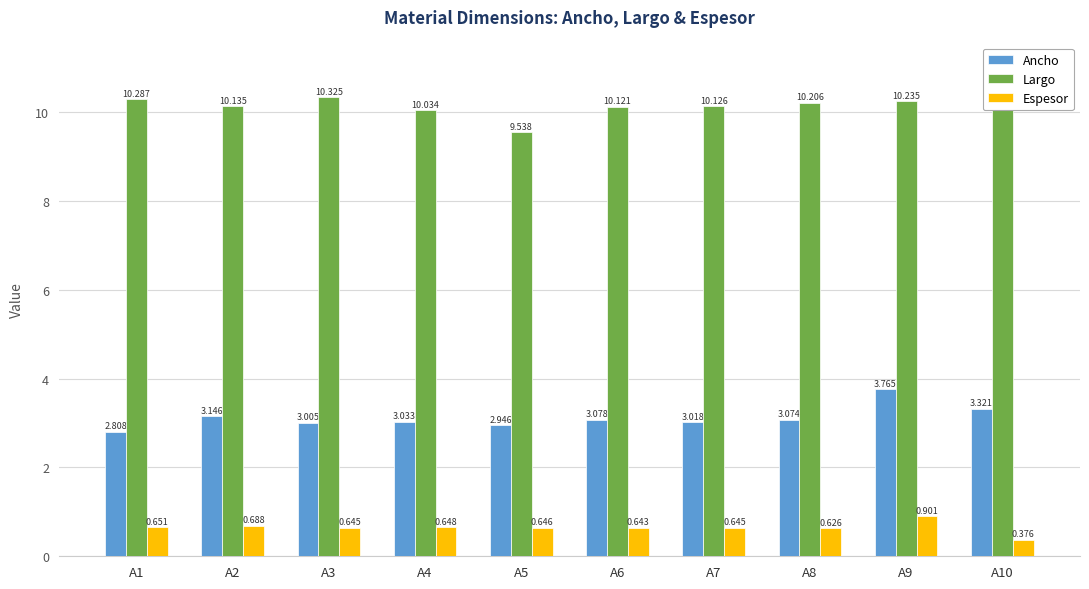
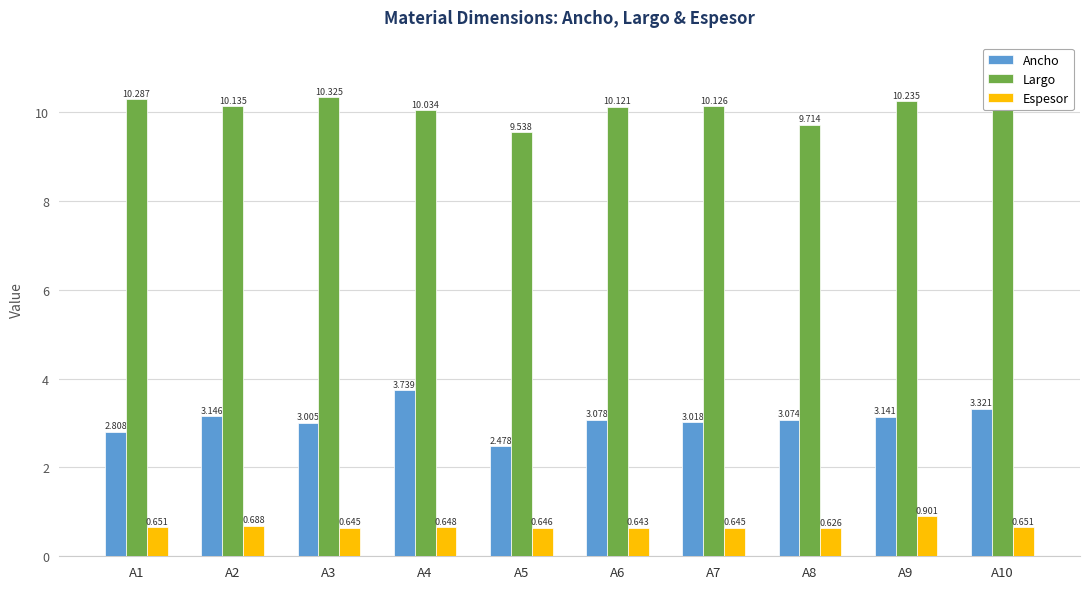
  {
    "Ancho": {
      "A1": 2.808,
      "A2": 3.146,
      "A3": 3.005,
-     "A4": 3.033,
-     "A5": 2.946,
+     "A4": 3.739,
+     "A5": 2.478,
      "A6": 3.078,
      "A7": 3.018,
      "A8": 3.074,
-     "A9": 3.765,
+     "A9": 3.141,
      "A10": 3.321
    },
    "Largo": {
      "A1": 10.287,
      "A2": 10.135,
      "A3": 10.325,
      "A4": 10.034,
      "A5": 9.538,
      "A6": 10.121,
      "A7": 10.126,
-     "A8": 10.206,
+     "A8": 9.714,
      "A9": 10.235
    },
    "Espesor": {
      "A1": 0.651,
      "A2": 0.688,
      "A3": 0.645,
      "A4": 0.648,
      "A5": 0.646,
      "A6": 0.643,
      "A7": 0.645,
      "A8": 0.626,
      "A9": 0.901,
-     "A10": 0.376
+     "A10": 0.651
    }
  }
